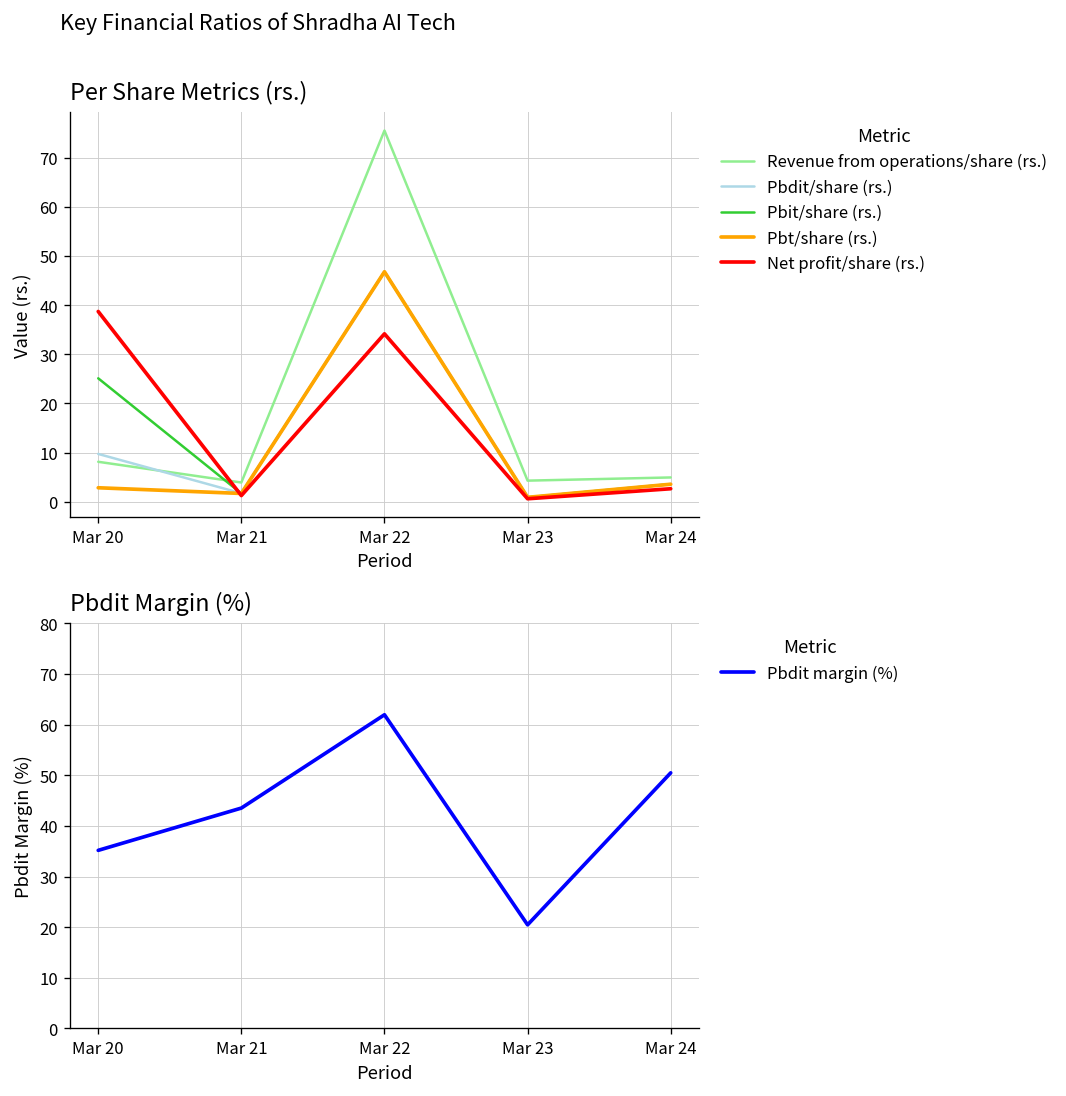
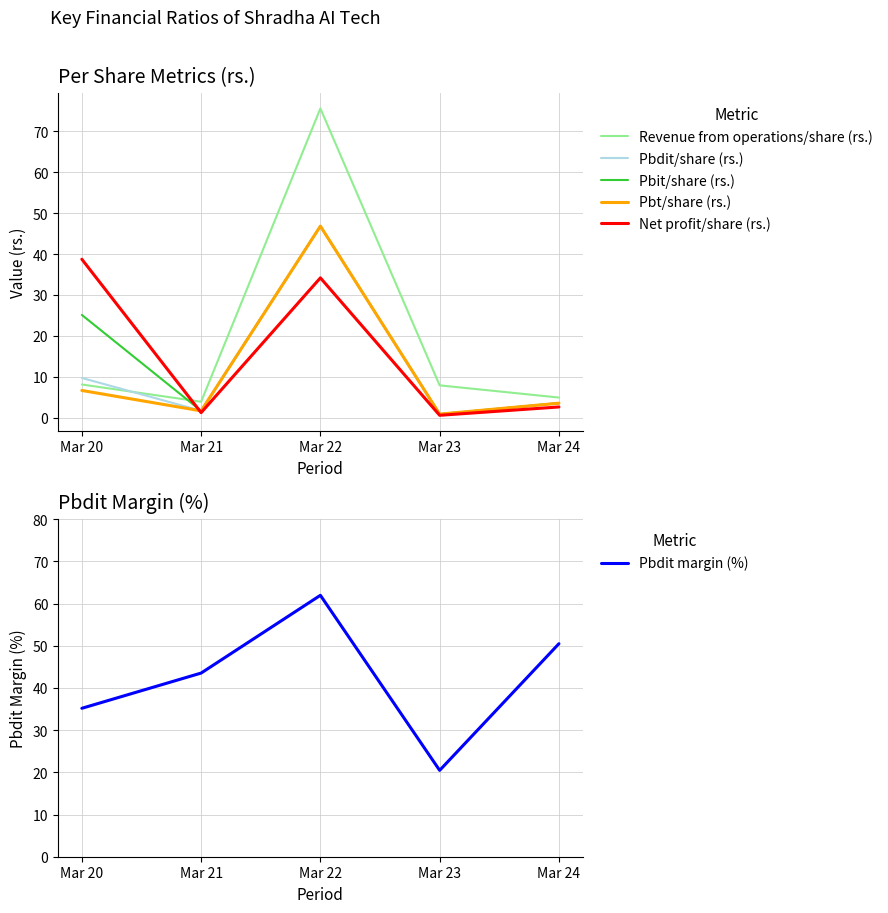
  {
    "Per Share Metrics (rs.)": {
      "Revenue from operations/share (rs.)": {
        "Mar 20": 8,
        "Mar 21": 4,
        "Mar 22": 76,
-       "Mar 23": 4,
+       "Mar 23": 8,
        "Mar 24": 5
      },
      "Pbdit/share (rs.)": {
        "Mar 20": 10
      },
      "Pbit/share (rs.)": {
        "Mar 20": 25
      },
      "Pbt/share (rs.)": {
-       "Mar 20": 3
+       "Mar 20": 7
      },
      "Net profit/share (rs.)": {
        "Mar 20": 39,
        "Mar 22": 34,
        "Mar 24": 3
      }
    },
    "Pbdit Margin (%)": {
      "Mar 20": 35,
      "Mar 21": 44,
      "Mar 22": 62,
      "Mar 23": 20,
      "Mar 24": 50
    }
  }
